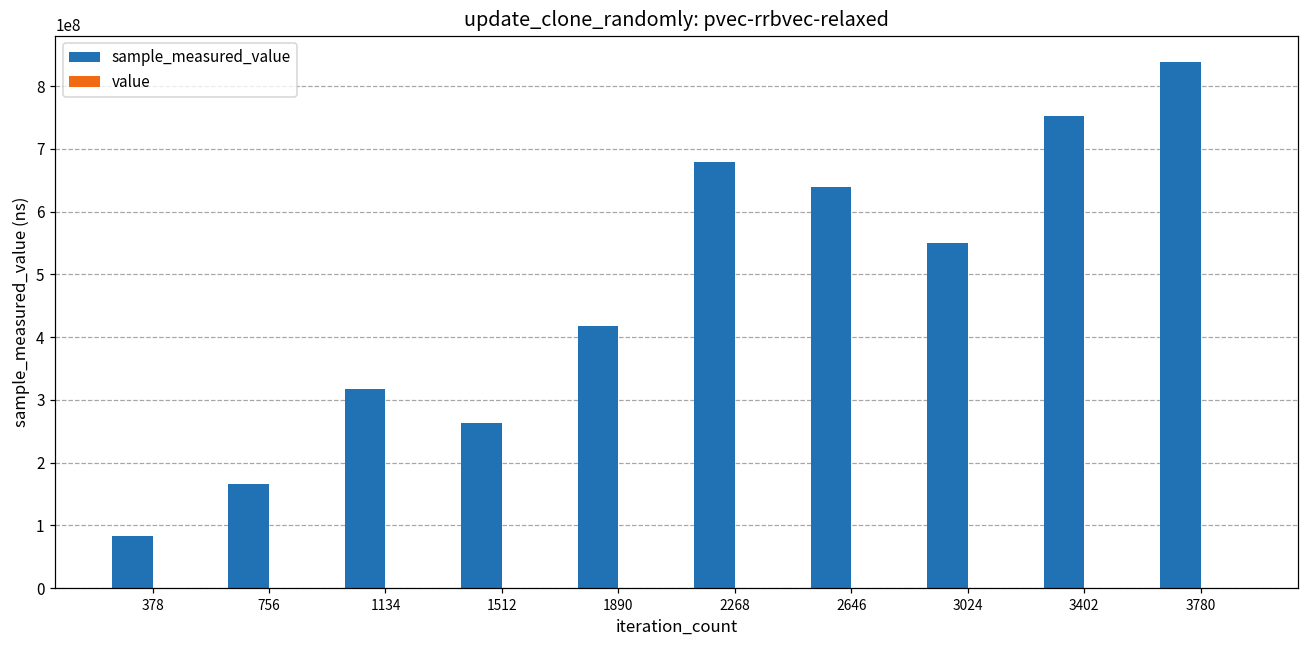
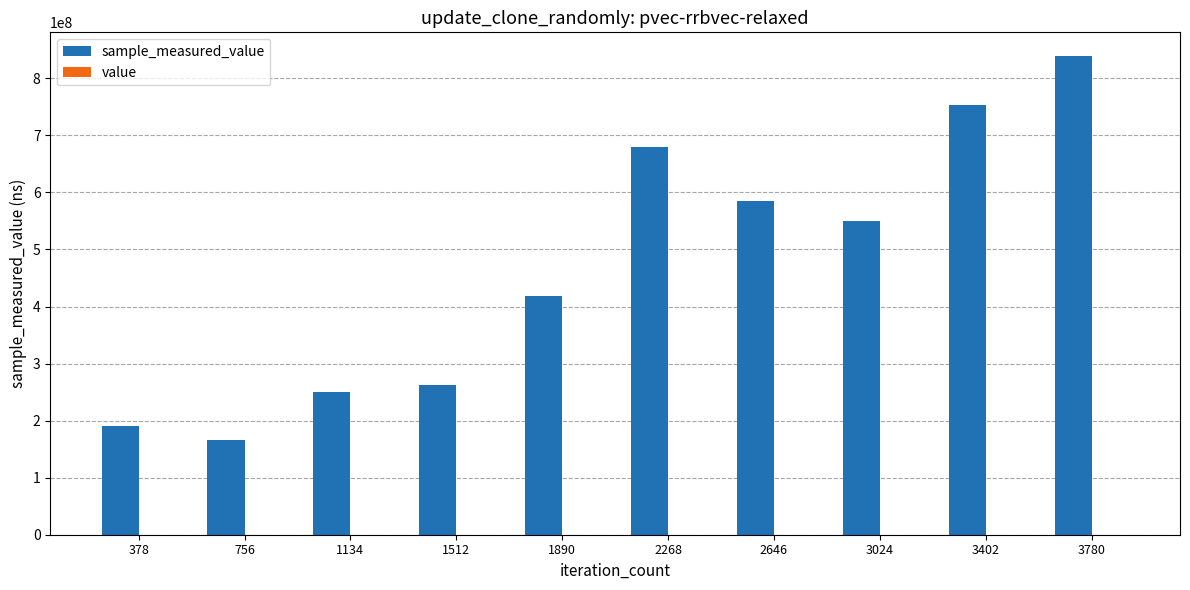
  {
    "sample_measured_value": {
-     "378": 80000000,
+     "378": 190000000,
      "756": 170000000,
-     "1134": 320000000,
+     "1134": 250000000,
      "1512": 260000000,
      "1890": 420000000,
      "2268": 680000000,
-     "2646": 640000000,
+     "2646": 580000000,
      "3024": 550000000,
      "3402": 750000000,
      "3780": 840000000
    }
  }
